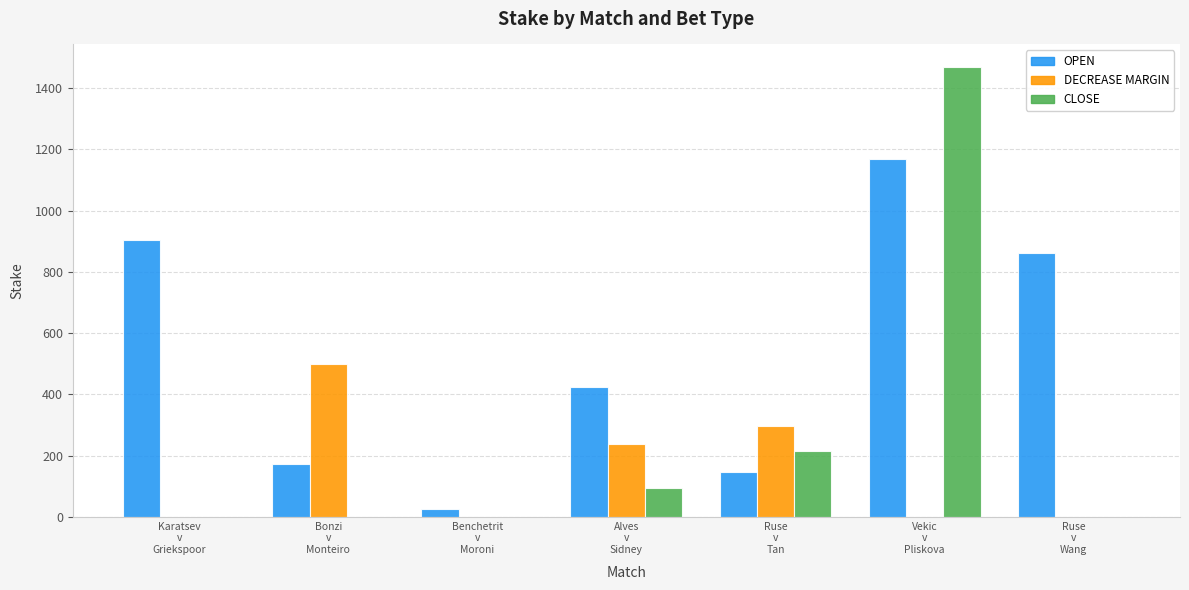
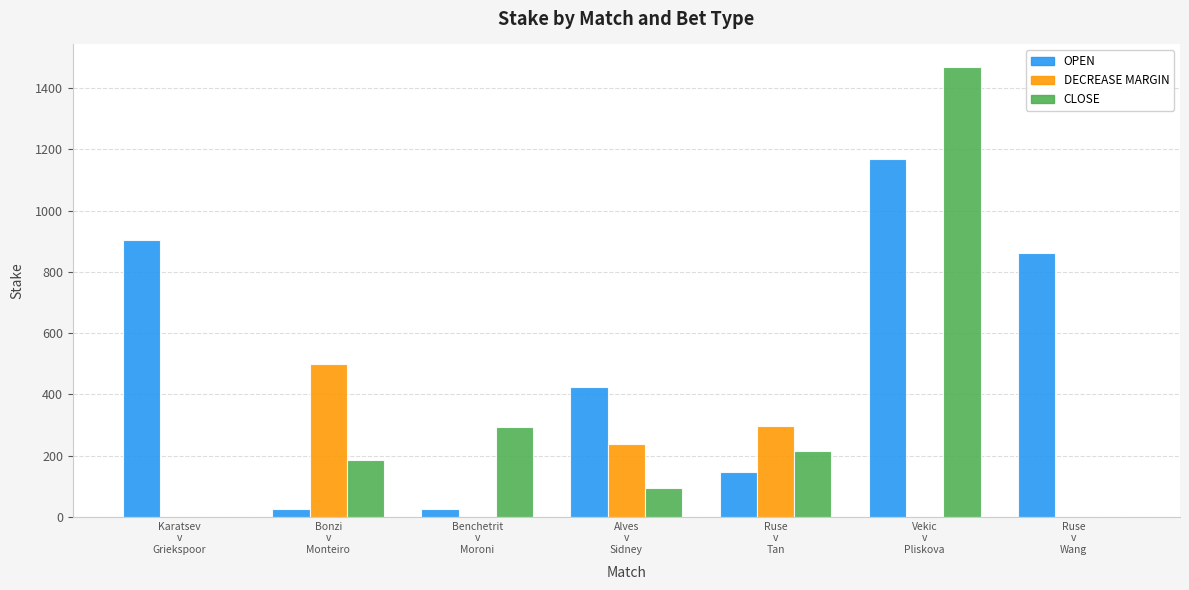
  {
    "OPEN": {
      "Karatsev v Griekspoor": 910,
-     "Bonzi v Monteiro": 170,
+     "Bonzi v Monteiro": 30,
      "Benchetrit v Moroni": 30,
      "Alves v Sidney": 420,
      "Ruse v Tan": 150,
      "Vekic v Pliskova": 1170,
      "Ruse v Wang": 860
    },
    "DECREASE MARGIN": {
      "Karatsev v Griekspoor": 0,
      "Bonzi v Monteiro": 500,
      "Benchetrit v Moroni": 0,
      "Alves v Sidney": 240,
      "Ruse v Tan": 300,
      "Vekic v Pliskova": 0,
      "Ruse v Wang": 0
    },
    "CLOSE": {
      "Karatsev v Griekspoor": 0,
-     "Bonzi v Monteiro": 0,
-     "Benchetrit v Moroni": 0,
+     "Bonzi v Monteiro": 190,
+     "Benchetrit v Moroni": 290,
      "Alves v Sidney": 90,
      "Ruse v Tan": 220,
      "Vekic v Pliskova": 1470,
      "Ruse v Wang": 0
    }
  }
